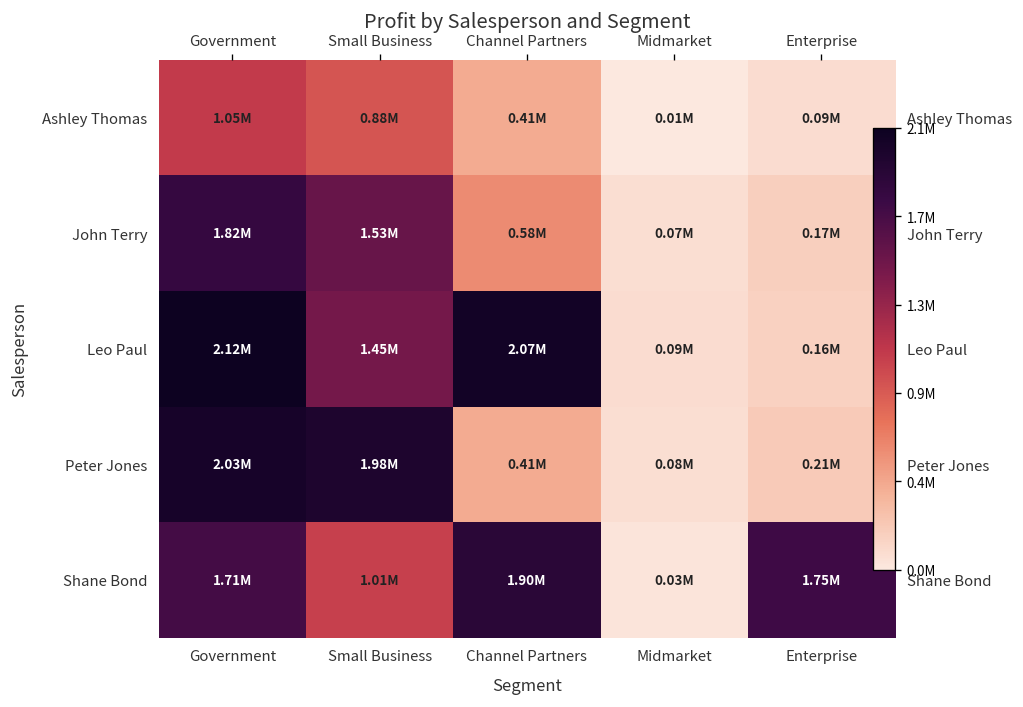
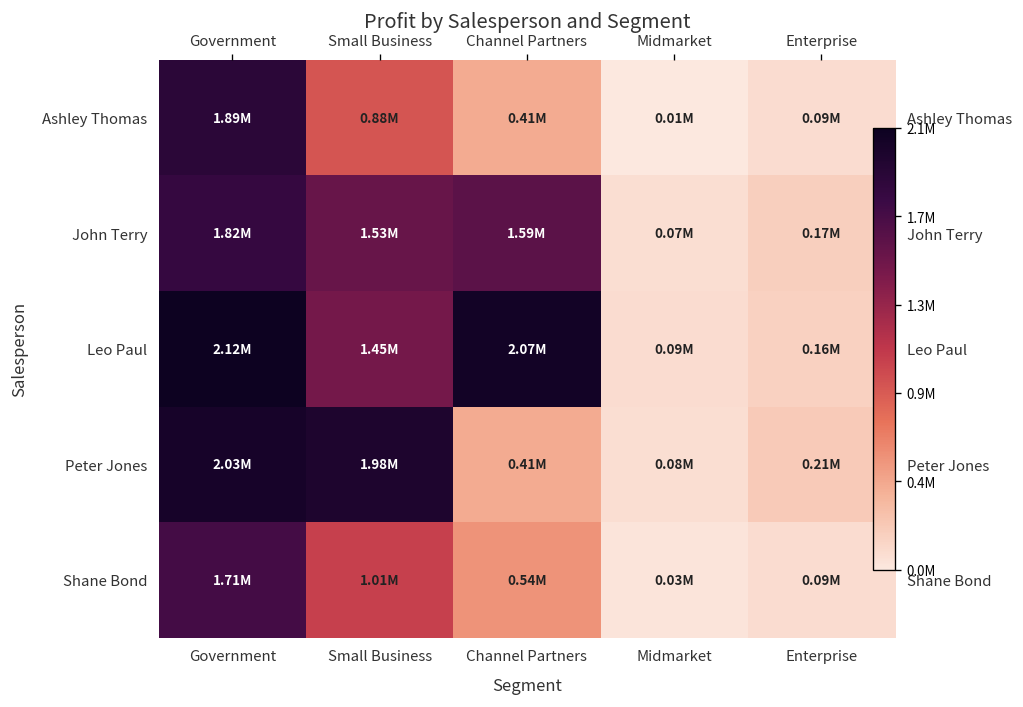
  {
    "Ashley Thomas": {
-     "Government": "1.05M",
+     "Government": "1.89M",
      "Small Business": "0.88M",
      "Channel Partners": "0.41M",
      "Midmarket": "0.01M",
      "Enterprise": "0.09M"
    },
    "John Terry": {
      "Government": "1.82M",
      "Small Business": "1.53M",
-     "Channel Partners": "0.58M",
+     "Channel Partners": "1.59M",
      "Midmarket": "0.07M",
      "Enterprise": "0.17M"
    },
    "Leo Paul": {
      "Government": "2.12M",
      "Small Business": "1.45M",
      "Channel Partners": "2.07M",
      "Midmarket": "0.09M",
      "Enterprise": "0.16M"
    },
    "Peter Jones": {
      "Government": "2.03M",
      "Small Business": "1.98M",
      "Channel Partners": "0.41M",
      "Midmarket": "0.08M",
      "Enterprise": "0.21M"
    },
    "Shane Bond": {
      "Government": "1.71M",
      "Small Business": "1.01M",
-     "Channel Partners": "1.90M",
+     "Channel Partners": "0.54M",
      "Midmarket": "0.03M",
-     "Enterprise": "1.75M"
+     "Enterprise": "0.09M"
    }
  }
